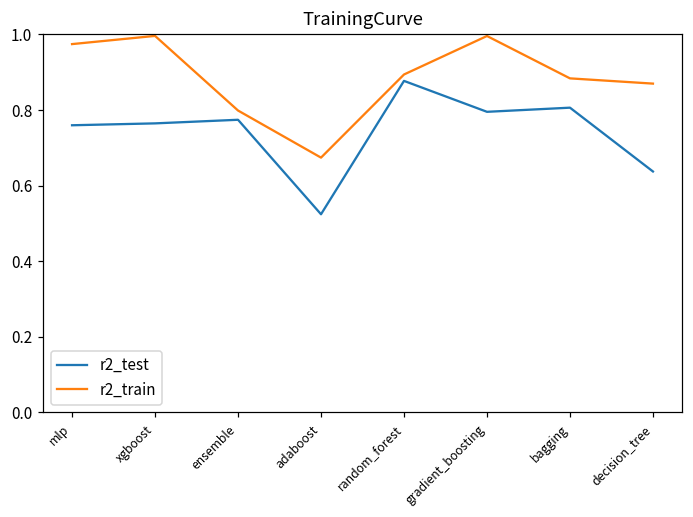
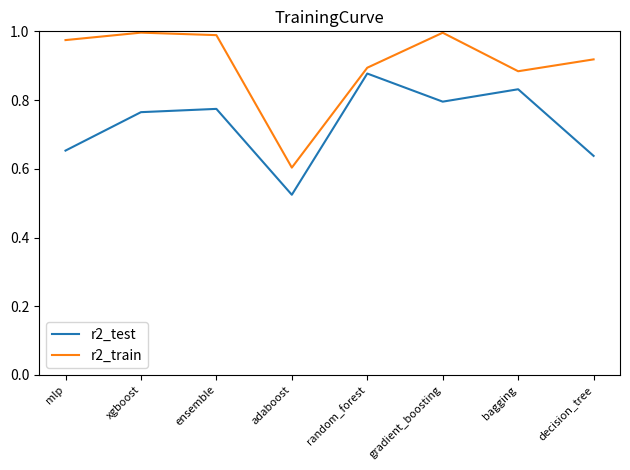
  {
    "r2_test": {
-     "mlp": 0.76,
+     "mlp": 0.65,
      "xgboost": 0.76,
      "ensemble": 0.77,
      "adaboost": 0.52,
      "random_forest": 0.88,
      "gradient_boosting": 0.80,
-     "bagging": 0.81,
+     "bagging": 0.83,
      "decision_tree": 0.64
    },
    "r2_train": {
      "mlp": 0.97,
      "xgboost": 1.00,
-     "ensemble": 0.80,
-     "adaboost": 0.67,
+     "ensemble": 0.99,
+     "adaboost": 0.60,
      "random_forest": 0.89,
      "gradient_boosting": 1.00,
      "bagging": 0.88,
-     "decision_tree": 0.87
+     "decision_tree": 0.92
    }
  }
